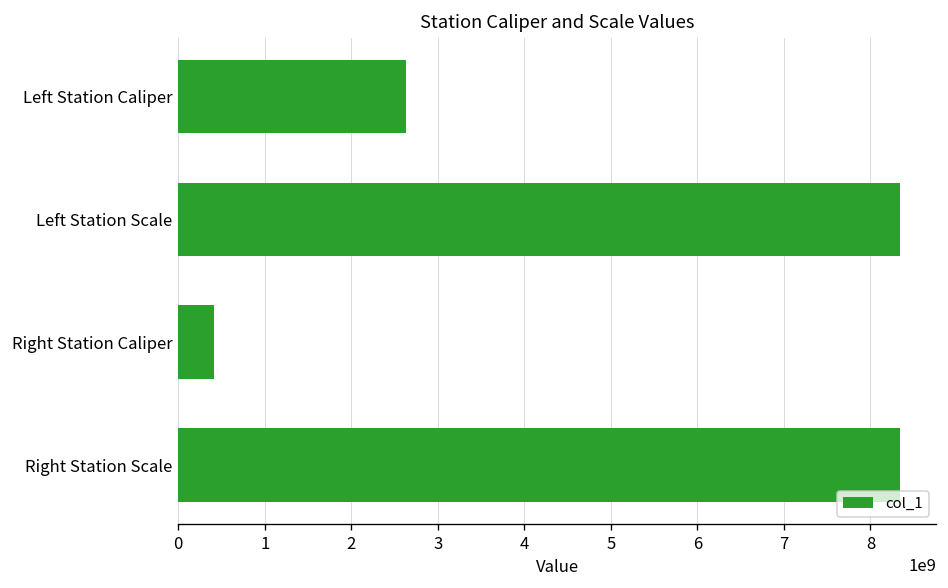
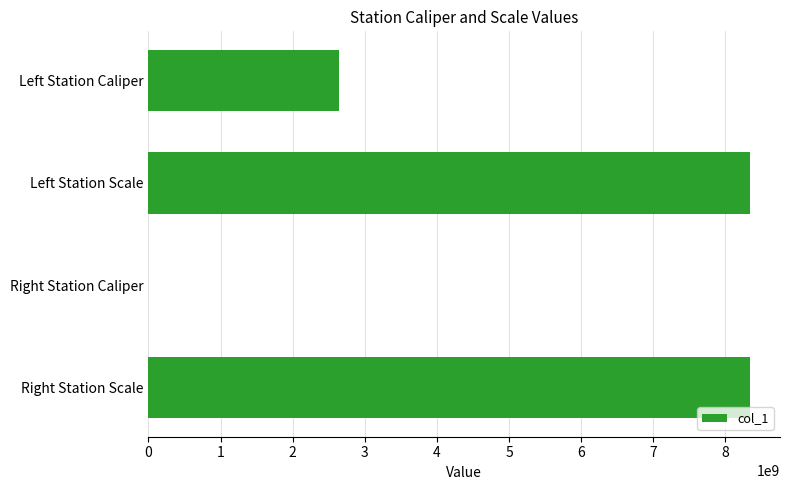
  {
    "Left Station Caliper": 2600000000,
    "Left Station Scale": 8300000000,
-   "Right Station Caliper": 400000000,
+   "Right Station Caliper": 0,
    "Right Station Scale": 8300000000
  }
